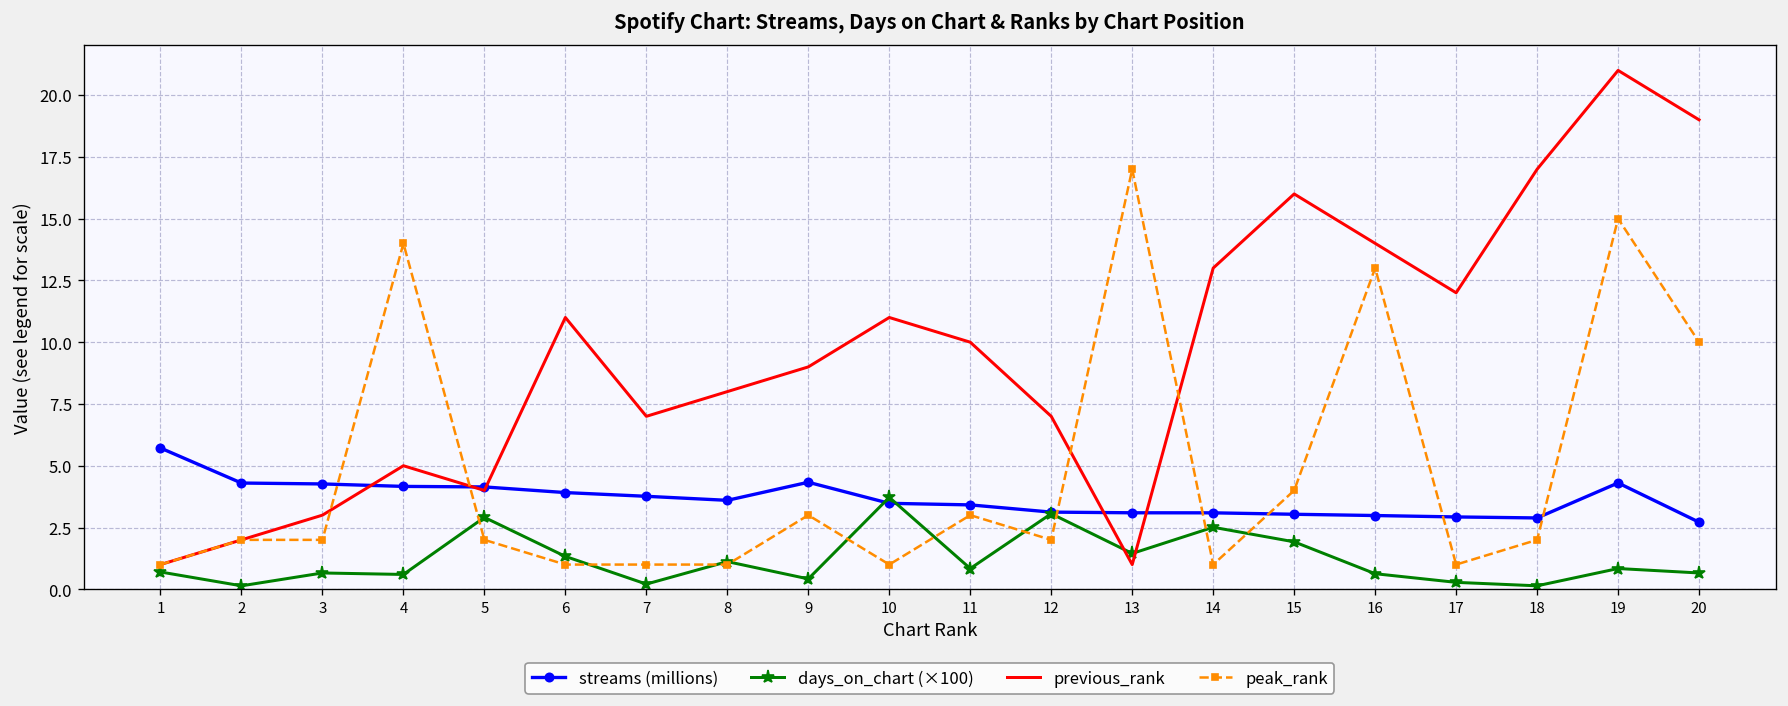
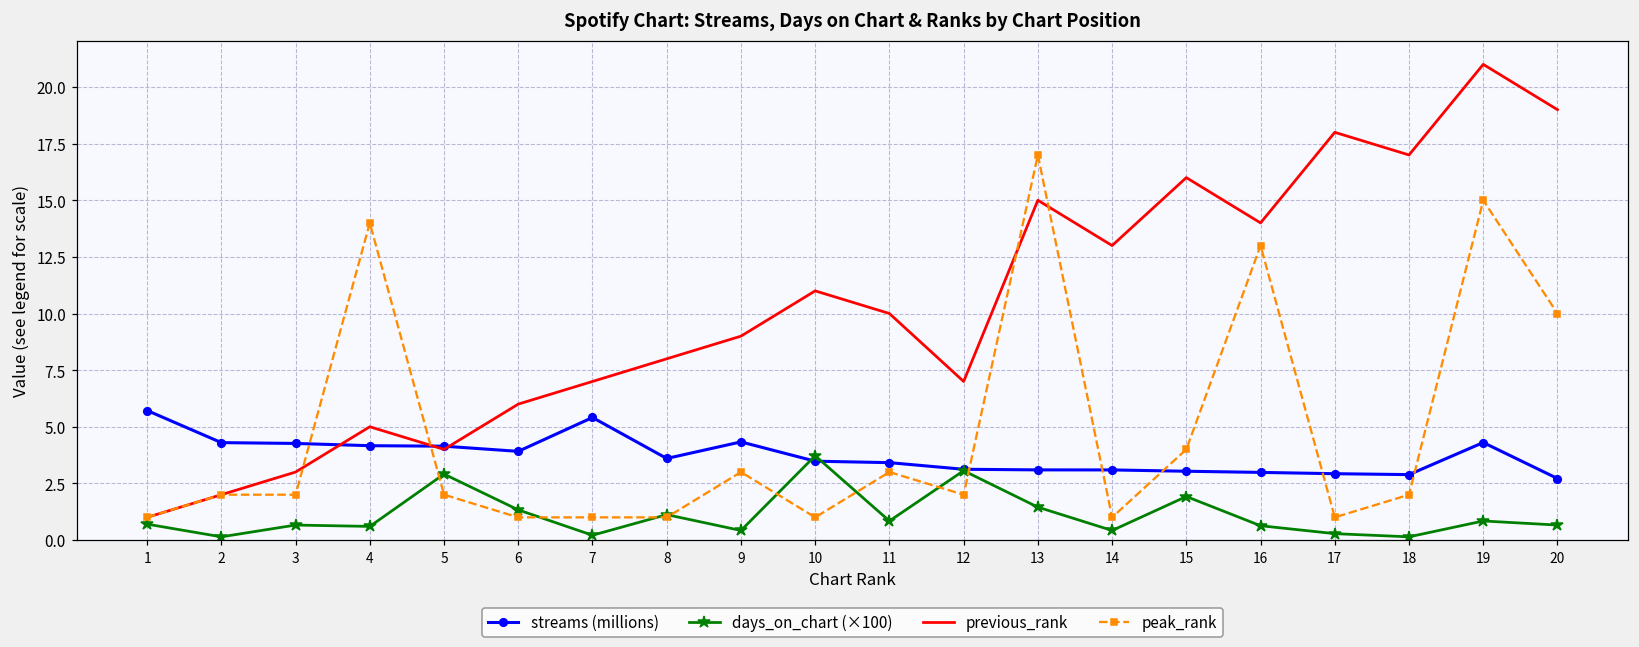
  {
    "streams (millions)": {
      "1": 5.7,
      "2": 4.3,
      "3": 4.3,
      "4": 4.2,
      "5": 4.1,
      "6": 3.9,
-     "7": 3.8,
+     "7": 5.4,
      "8": 3.6,
      "9": 4.3,
      "10": 3.5,
      "11": 3.4,
      "13": 3.1,
      "14": 3.1,
      "15": 3.0,
      "16": 3.0,
      "17": 2.9,
      "18": 2.9,
      "19": 4.3,
      "20": 2.7
    },
    "days_on_chart (×100)": {
      "1": 0.7,
      "2": 0.1,
      "3": 0.7,
      "4": 0.6,
      "5": 2.9,
      "6": 1.3,
      "7": 0.2,
      "9": 0.4,
      "10": 3.7,
      "11": 0.8,
      "13": 1.5,
-     "14": 2.5,
+     "14": 0.4,
      "15": 1.9,
      "16": 0.6,
      "17": 0.3,
      "18": 0.1,
      "19": 0.8,
      "20": 0.7
    },
    "previous_rank": {
      "3": 3,
      "4": 5,
      "5": 4,
-     "6": 11,
+     "6": 6,
      "7": 7,
      "8": 8,
      "9": 9,
      "10": 11,
      "11": 10,
      "12": 7,
-     "13": 1,
+     "13": 15,
      "14": 13,
      "15": 16,
      "16": 14,
-     "17": 12,
+     "17": 18,
      "18": 17,
      "19": 21,
      "20": 19
    },
    "peak_rank": {
      "3": 2.0,
      "4": 14.0,
      "5": 2.0,
      "6": 1.0,
      "7": 1.0,
      "9": 3.0,
      "10": 1.0,
      "11": 3.0,
      "12": 2.0,
      "13": 17.0,
      "14": 1.0,
      "15": 4.0,
      "16": 13.0,
      "17": 1.0,
      "18": 2.0,
      "19": 15.0,
      "20": 10.0
    }
  }
